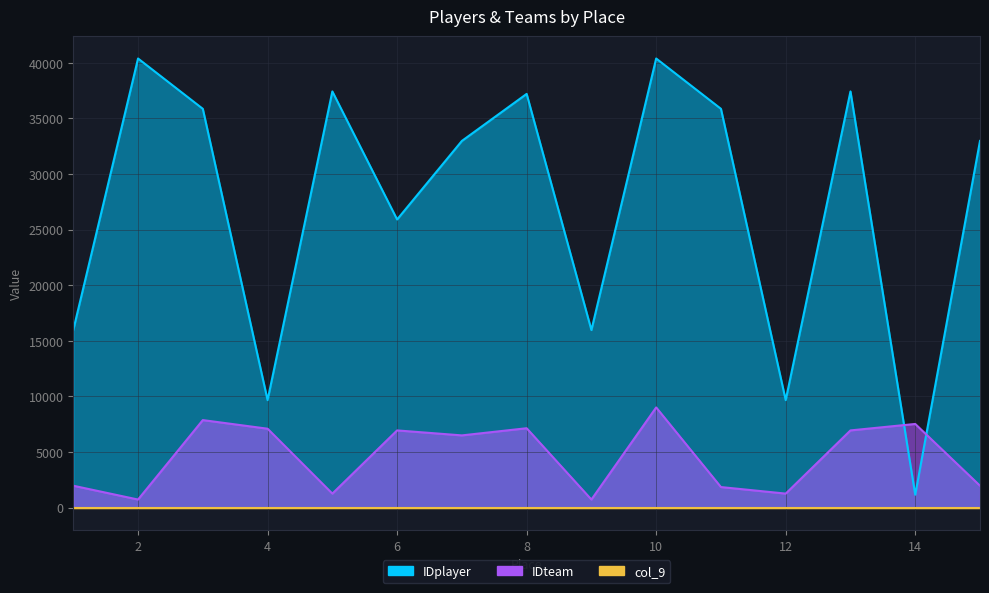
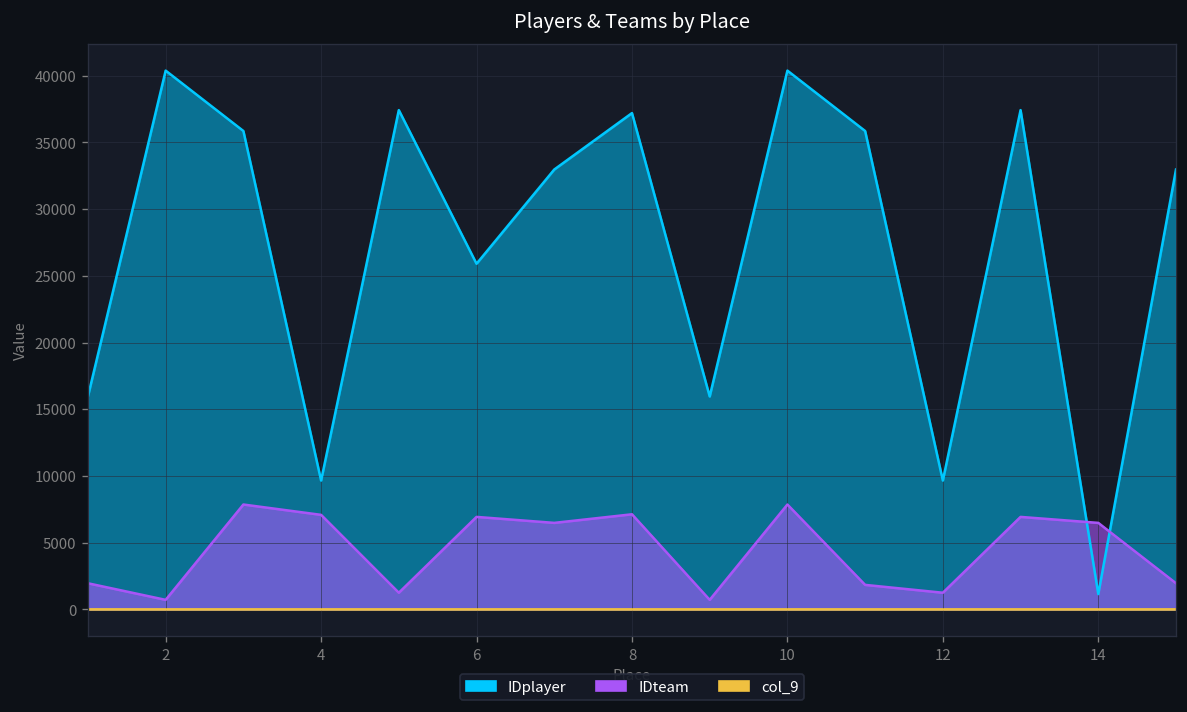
  {
    "IDplayer": {
      "2": 40400,
      "4": 9700,
      "6": 25900,
      "8": 37200,
      "10": 40400,
      "12": 9700,
      "14": 1200
    },
    "IDteam": {
      "2": 700,
      "4": 7100,
      "6": 6900,
      "8": 7100,
-     "10": 9000,
+     "10": 7900,
      "12": 1300,
-     "14": 7500
+     "14": 6500
    },
    "col_9": {
      "2": 0,
      "4": 0,
      "6": 0,
      "8": 0,
      "10": 0,
      "12": 0,
      "14": 0
    }
  }
